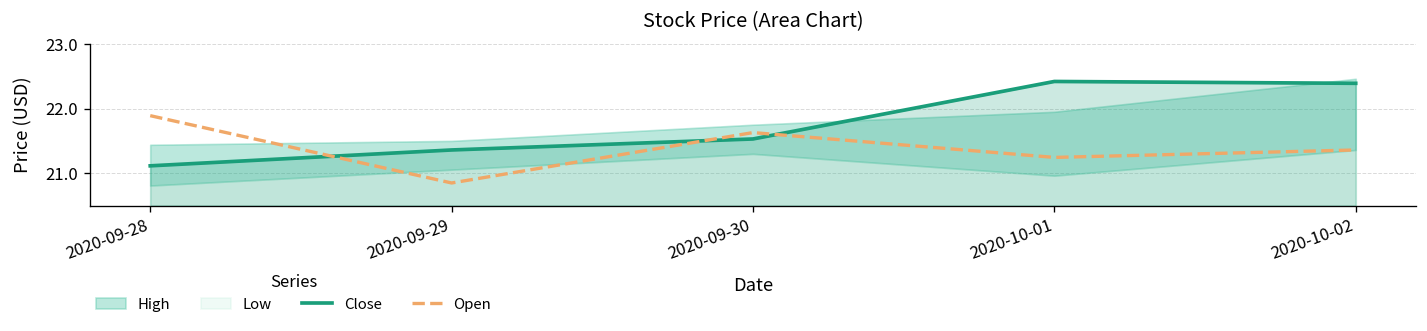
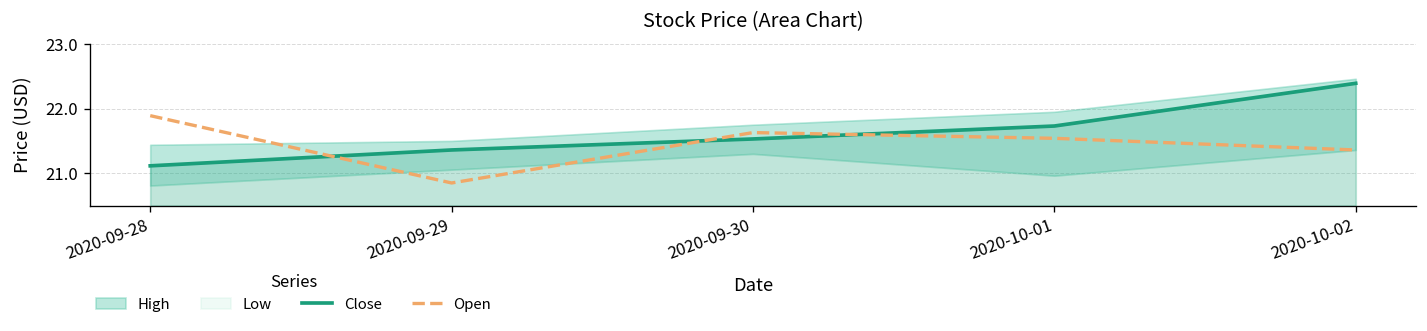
  {
    "Close": {
      "2020-09-28": 21.1,
      "2020-09-29": 21.4,
      "2020-09-30": 21.5,
-     "2020-10-01": 22.4,
+     "2020-10-01": 21.7,
      "2020-10-02": 22.4
    },
    "Open": {
      "2020-09-28": 21.9,
      "2020-09-29": 20.9,
      "2020-09-30": 21.6,
-     "2020-10-01": 21.2
+     "2020-10-01": 21.5
    },
    "Low": {
      "2020-09-28": 20.8,
      "2020-09-29": 21.1,
      "2020-09-30": 21.3,
      "2020-10-01": 21.0
    }
  }
